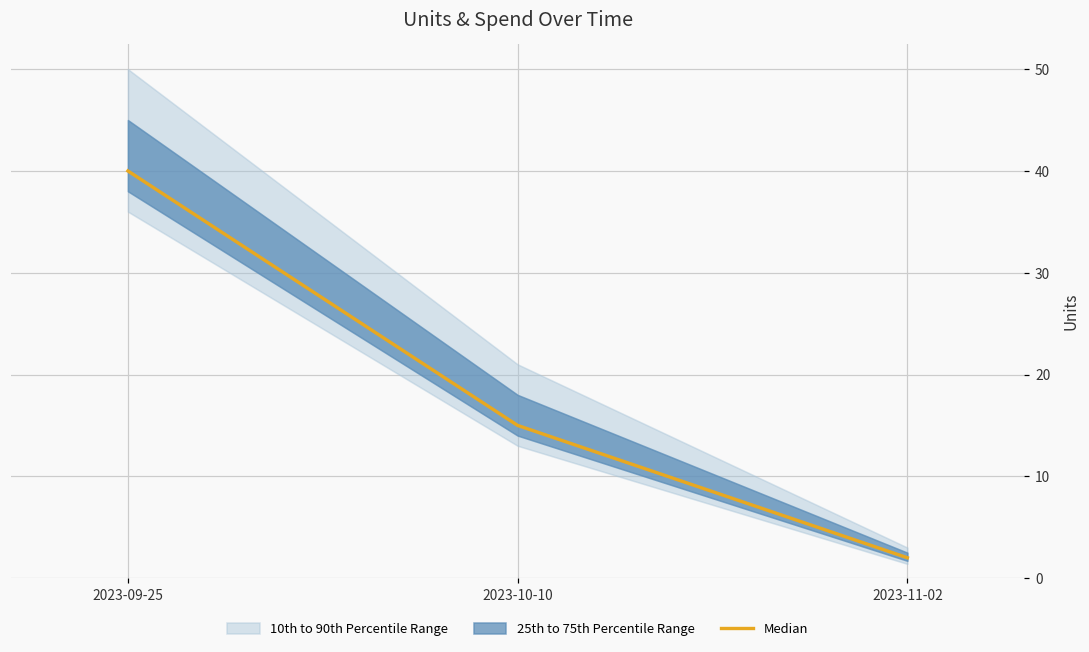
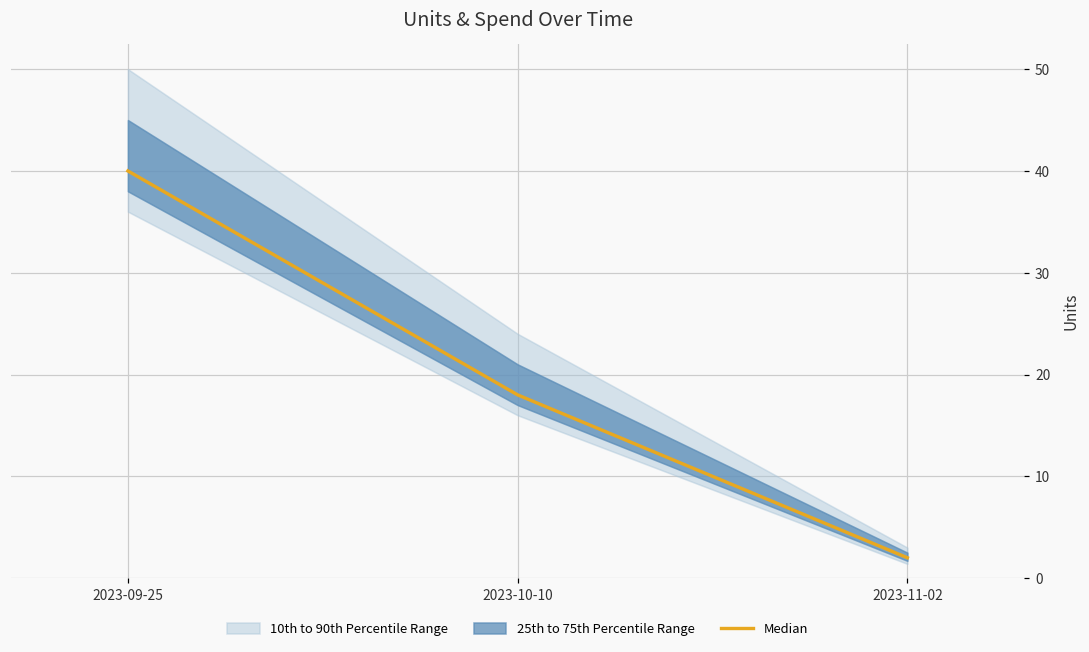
  {
    "Median": {
      "2023-09-25": 40,
-     "2023-10-10": 15,
+     "2023-10-10": 18,
      "2023-11-02": 2
    }
  }
